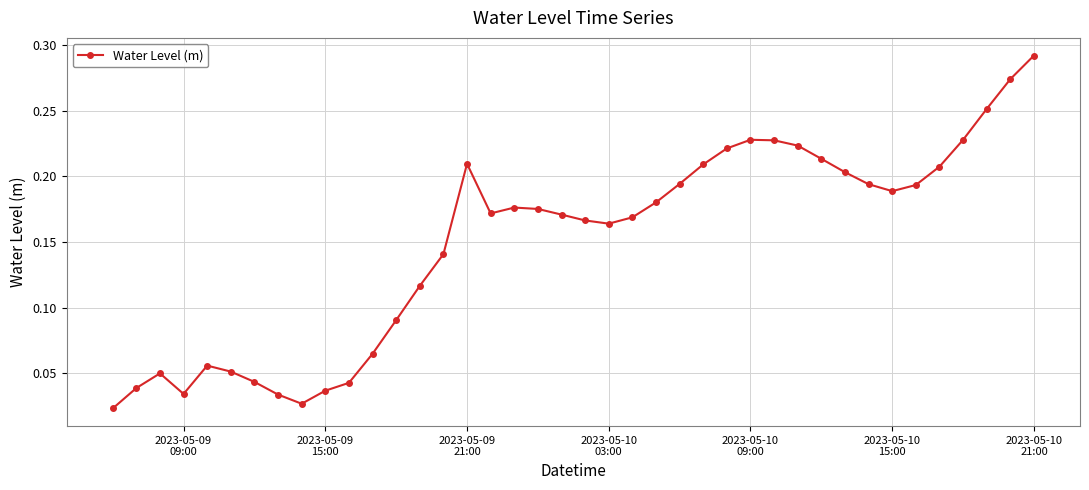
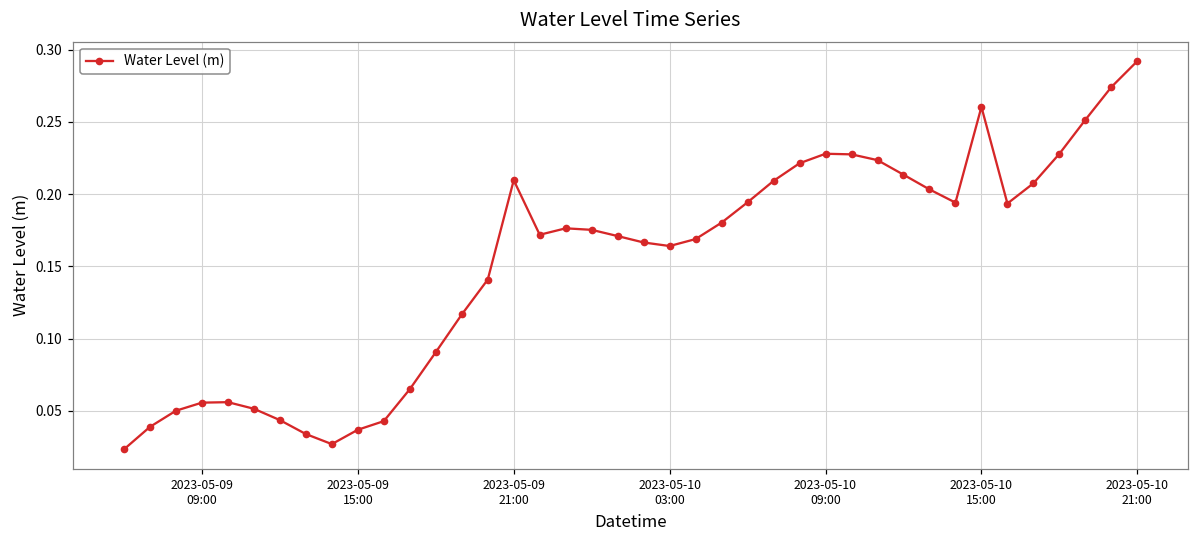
  {
-   "2023-05-09 09:00": 0.034,
+   "2023-05-09 09:00": 0.056,
    "2023-05-09 15:00": 0.037,
    "2023-05-09 21:00": 0.210,
    "2023-05-10 03:00": 0.164,
    "2023-05-10 09:00": 0.228,
-   "2023-05-10 15:00": 0.189,
+   "2023-05-10 15:00": 0.260,
    "2023-05-10 21:00": 0.292
  }
